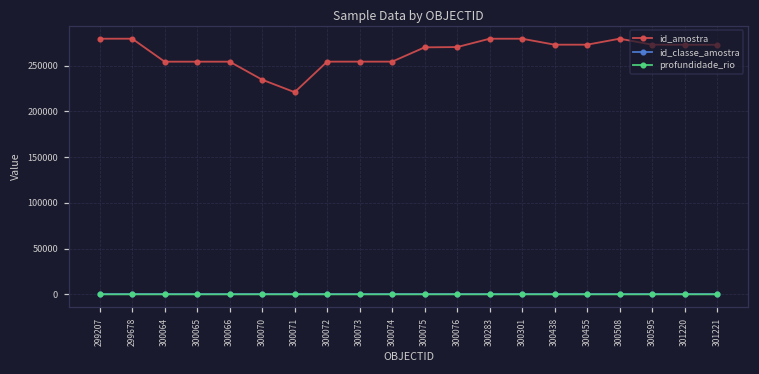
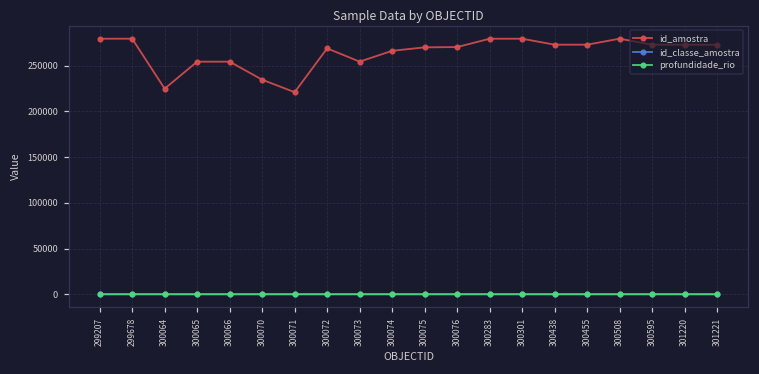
  {
    "id_amostra": {
      "299207": 280000,
      "299678": 280000,
-     "300064": 250000,
+     "300064": 220000,
      "300065": 250000,
      "300066": 250000,
      "300070": 230000,
      "300071": 220000,
-     "300072": 250000,
+     "300072": 270000,
      "300073": 250000,
-     "300074": 250000,
+     "300074": 270000,
      "300075": 270000,
      "300076": 270000,
      "300283": 280000,
      "300301": 280000,
      "300438": 270000,
      "300455": 270000,
      "300508": 280000
    },
    "profundidade_rio": {
      "299207": 0,
      "299678": 0,
      "300064": 0,
      "300065": 0,
      "300066": 0,
      "300070": 0,
      "300071": 0,
      "300072": 0,
      "300073": 0,
      "300074": 0,
      "300075": 0,
      "300076": 0,
      "300283": 0,
      "300301": 0,
      "300438": 0,
      "300455": 0,
      "300508": 0,
      "300595": 0,
      "301220": 0,
      "301221": 0
    }
  }
